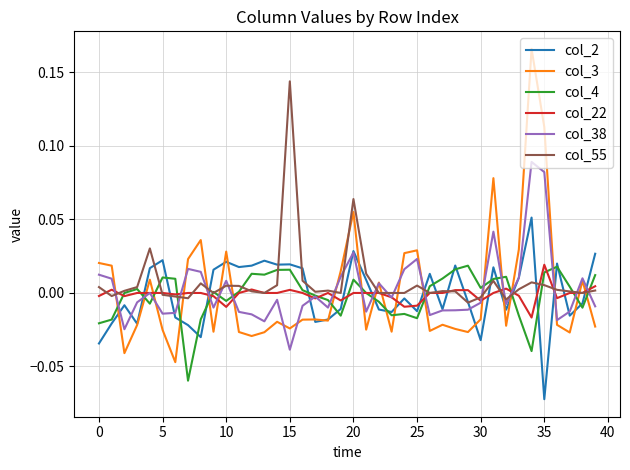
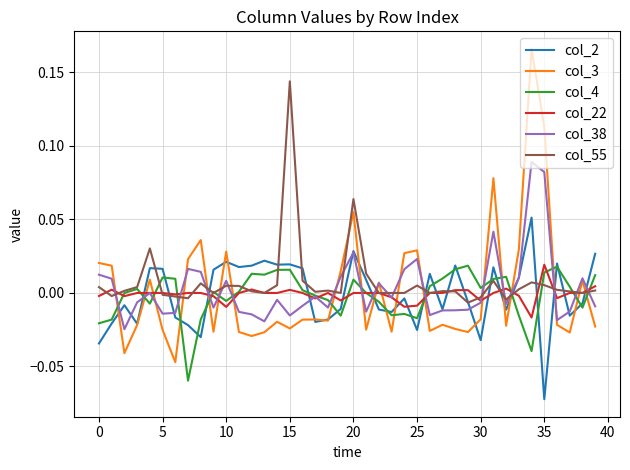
  {
    "col_2": {
      "0": -0.034,
-     "5": 0.022,
+     "5": 0.016,
      "10": 0.021,
      "15": 0.019,
-     "25": -0.012,
+     "25": -0.025,
      "30": -0.032,
      "35": -0.072
    },
    "col_3": {
      "0": 0.020,
      "5": -0.025,
      "10": 0.028,
      "15": -0.024,
      "20": 0.055,
      "25": 0.029,
      "30": -0.018
    },
    "col_4": {
      "0": -0.021,
      "5": 0.011,
      "10": -0.005,
      "15": 0.016,
      "20": 0.009,
      "25": -0.017,
      "30": 0.003,
      "35": 0.014
    },
    "col_22": {
      "0": -0.002,
      "10": -0.009,
      "15": 0.002,
      "20": 0.000,
      "25": -0.009,
      "35": 0.019
    },
    "col_38": {
      "0": 0.012,
      "5": -0.014,
      "10": 0.008,
-     "15": -0.039,
+     "15": -0.015,
      "25": 0.023,
      "35": 0.082
    },
    "col_55": {
      "0": 0.004,
      "10": 0.005,
      "15": 0.144,
      "20": 0.064,
      "25": 0.005,
      "30": -0.003,
      "35": 0.005
    }
  }
